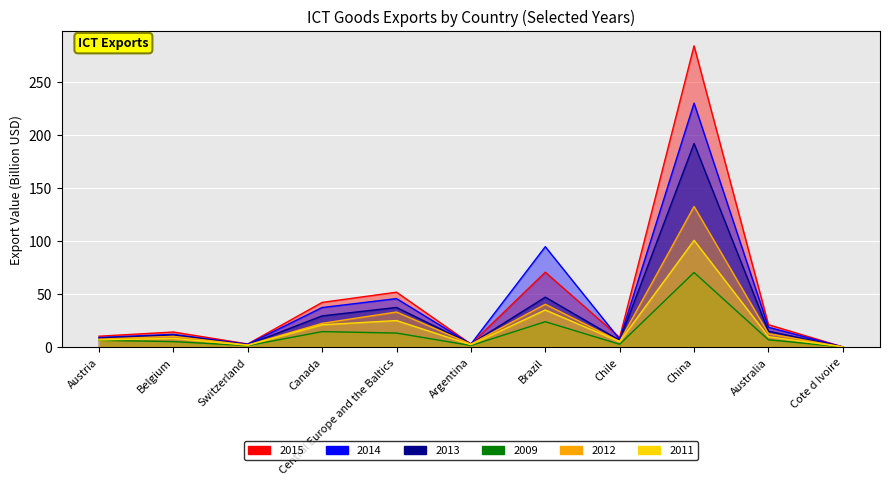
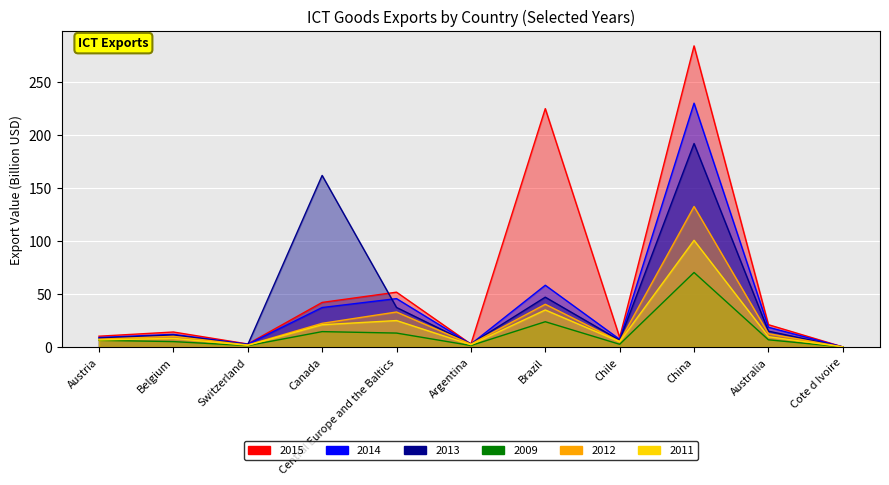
  {
    "2015": {
      "Canada": 42,
      "Central Europe and the Baltics": 52,
-     "Brazil": 70,
+     "Brazil": 225,
      "China": 284,
      "Australia": 21
    },
    "2014": {
      "Canada": 37,
      "Central Europe and the Baltics": 46,
-     "Brazil": 95,
+     "Brazil": 58,
      "China": 230,
      "Australia": 19
    },
    "2013": {
-     "Canada": 29,
+     "Canada": 162,
      "Central Europe and the Baltics": 37,
      "Brazil": 47,
      "China": 192
    },
    "2009": {
      "Belgium": 5,
      "Canada": 15,
      "Central Europe and the Baltics": 13,
      "Brazil": 24,
      "Chile": 3,
      "China": 70,
      "Australia": 7
    }
  }
